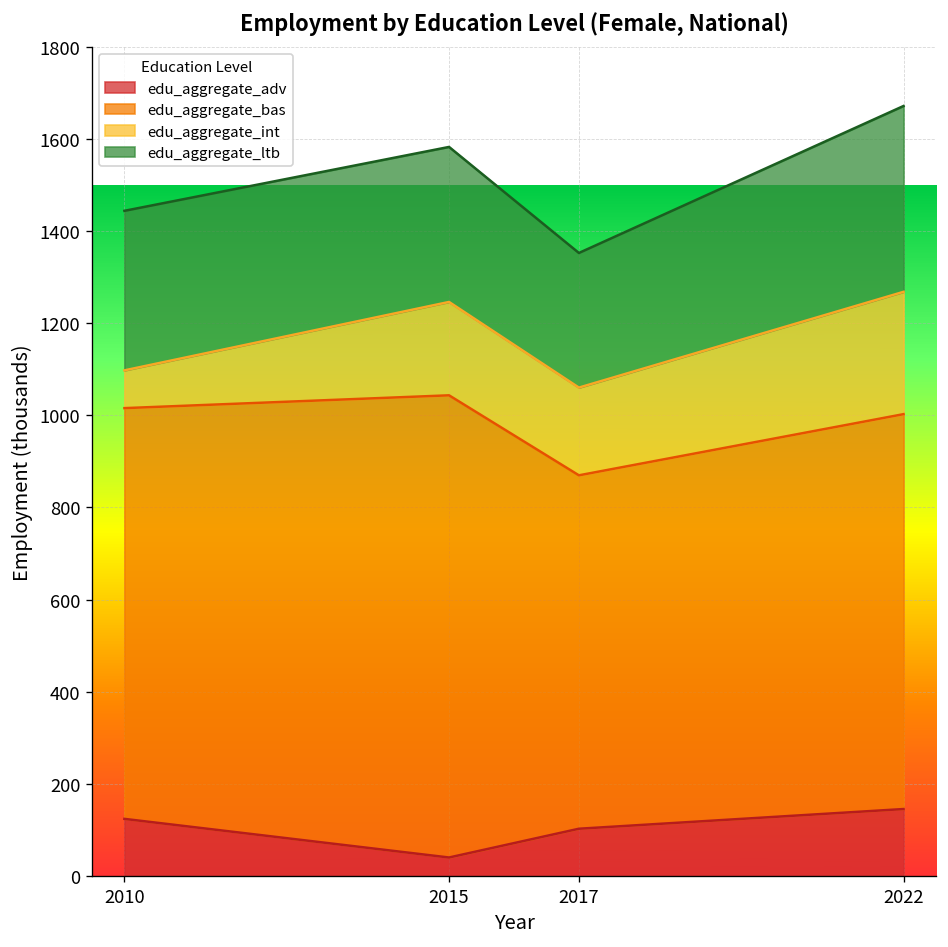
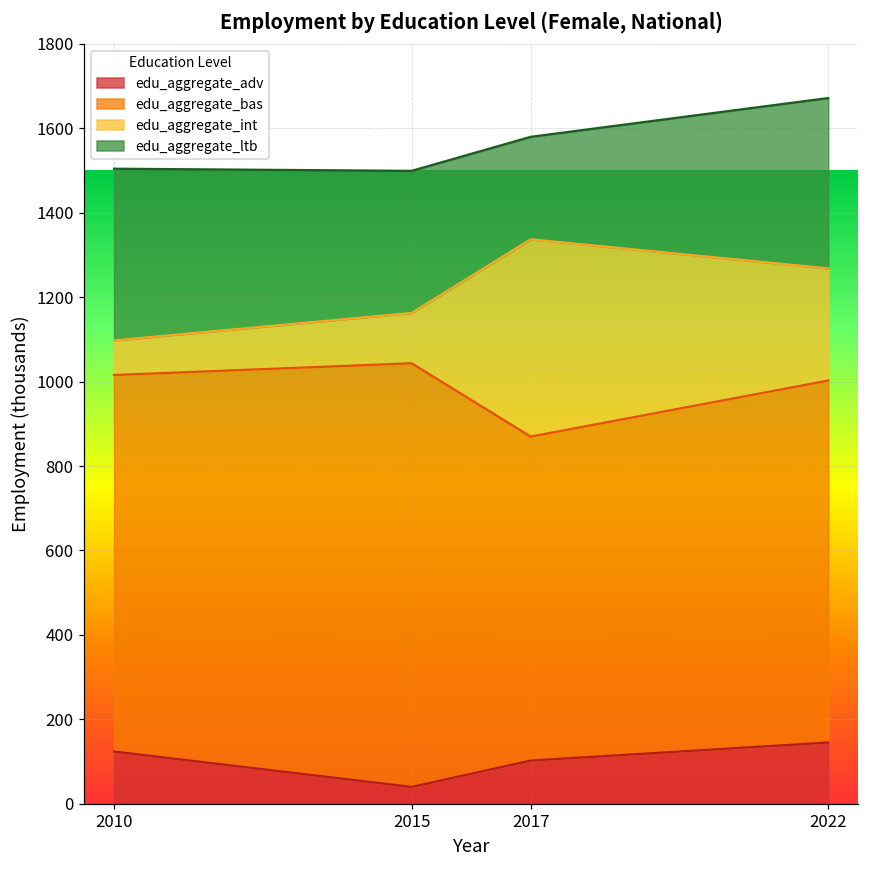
  {
    "edu_aggregate_adv": {
      "2010": 120,
      "2015": 40,
      "2017": 100,
      "2022": 150
    },
    "edu_aggregate_bas": {
      "2010": 890,
      "2015": 1000,
      "2017": 770,
      "2022": 860
    },
    "edu_aggregate_int": {
      "2010": 80,
-     "2015": 200,
-     "2017": 190,
+     "2015": 120,
+     "2017": 470,
      "2022": 270
    },
    "edu_aggregate_ltb": {
-     "2010": 350,
+     "2010": 410,
      "2015": 340,
-     "2017": 290,
+     "2017": 240,
      "2022": 400
    }
  }
